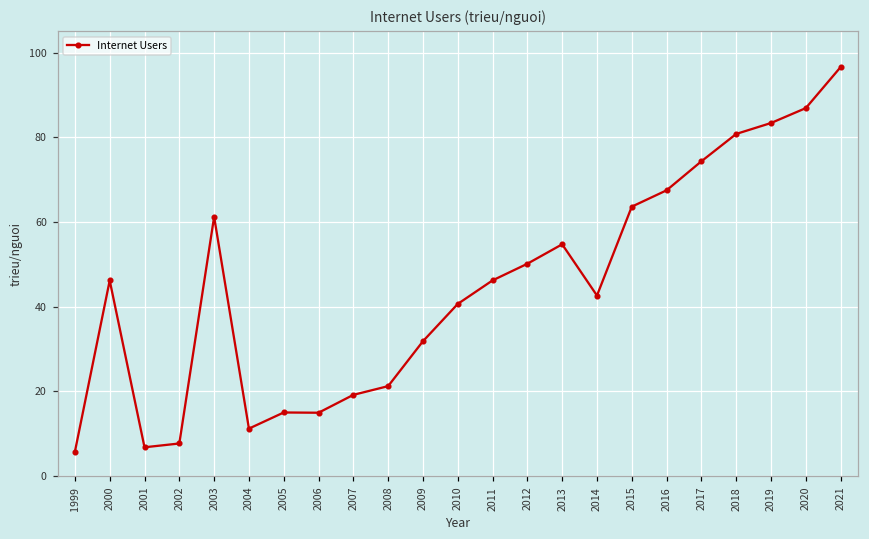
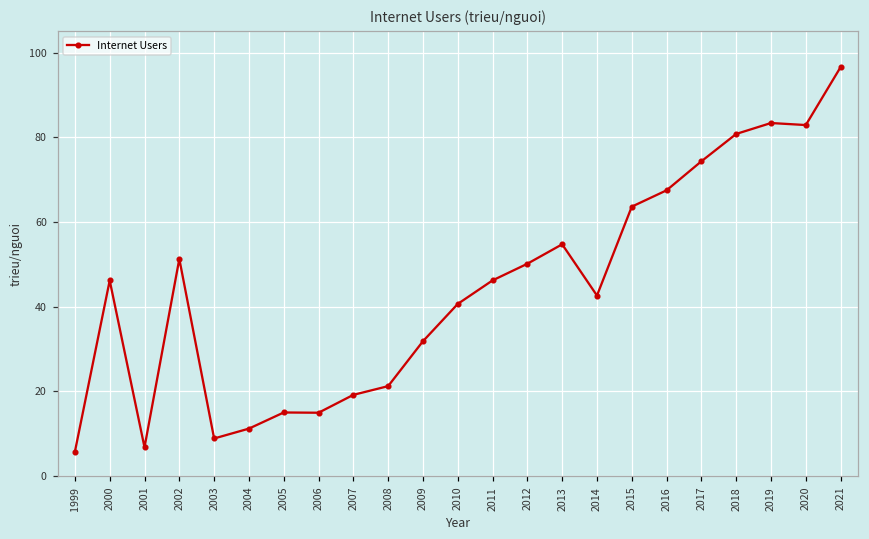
  {
    "1999": 6,
    "2000": 46,
    "2001": 7,
-   "2002": 8,
-   "2003": 61,
+   "2002": 51,
+   "2003": 9,
    "2004": 11,
    "2005": 15,
    "2006": 15,
    "2007": 19,
    "2008": 21,
    "2009": 32,
    "2010": 41,
    "2011": 46,
    "2012": 50,
    "2013": 55,
    "2014": 43,
    "2015": 64,
    "2016": 67,
    "2017": 74,
    "2018": 81,
    "2019": 83,
-   "2020": 87,
+   "2020": 83,
    "2021": 97
  }
